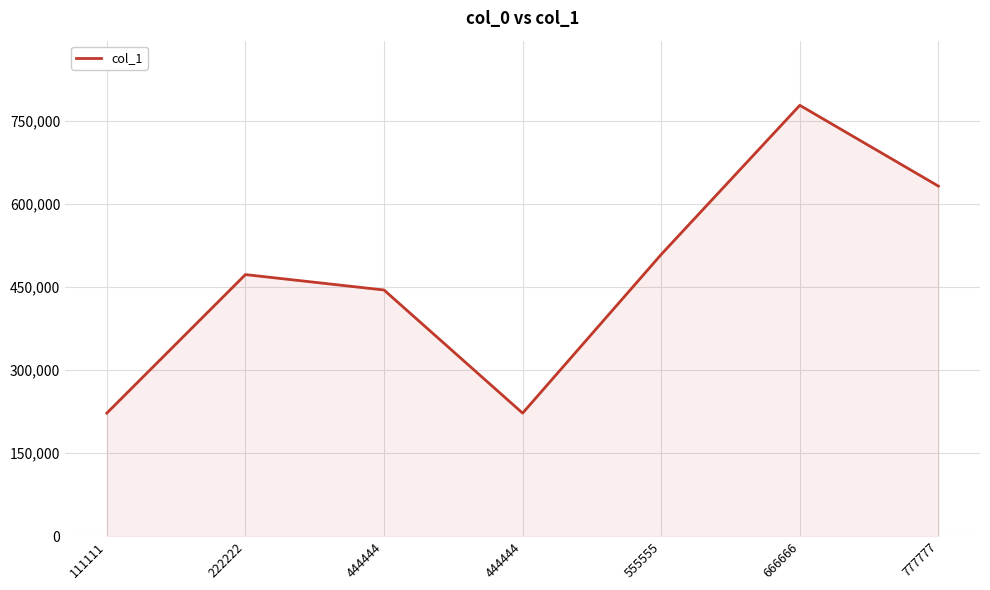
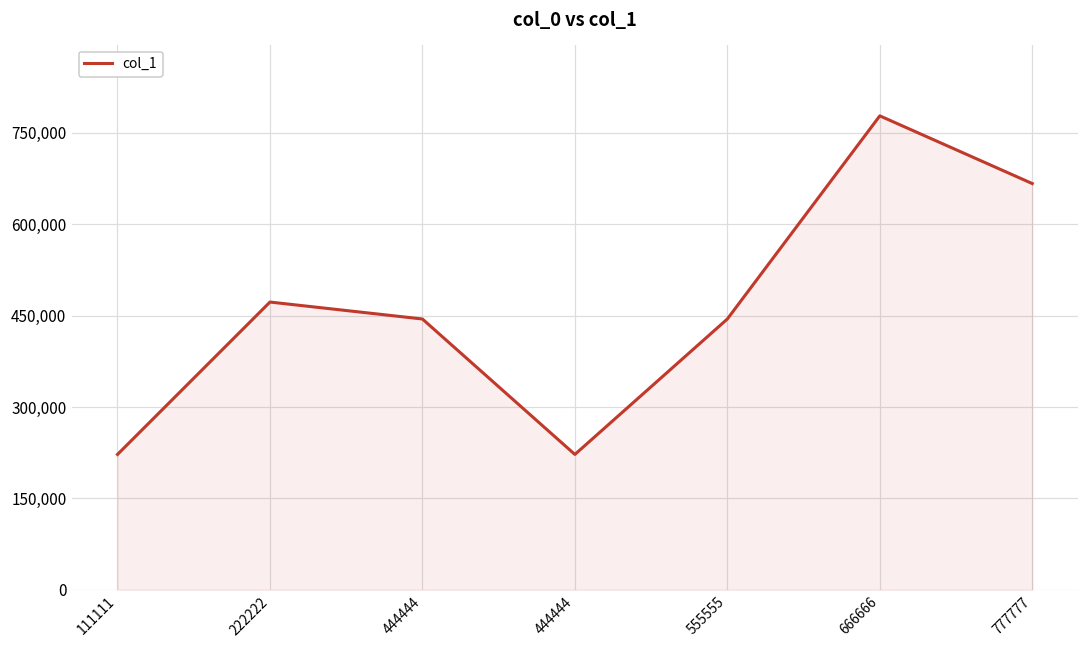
  {
    "111111": "220,000",
    "222222": "470,000",
-   "555555": "510,000",
+   "555555": "440,000",
    "666666": "780,000",
-   "777777": "630,000"
+   "777777": "670,000"
  }
